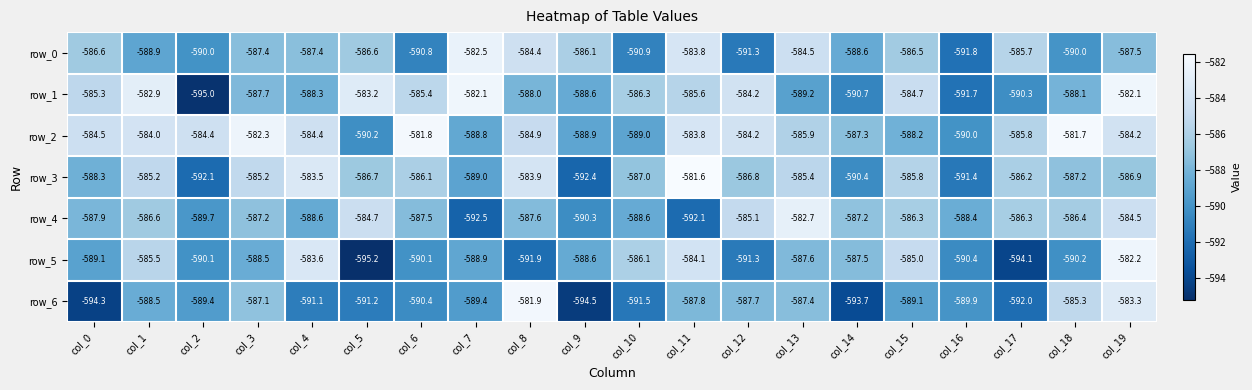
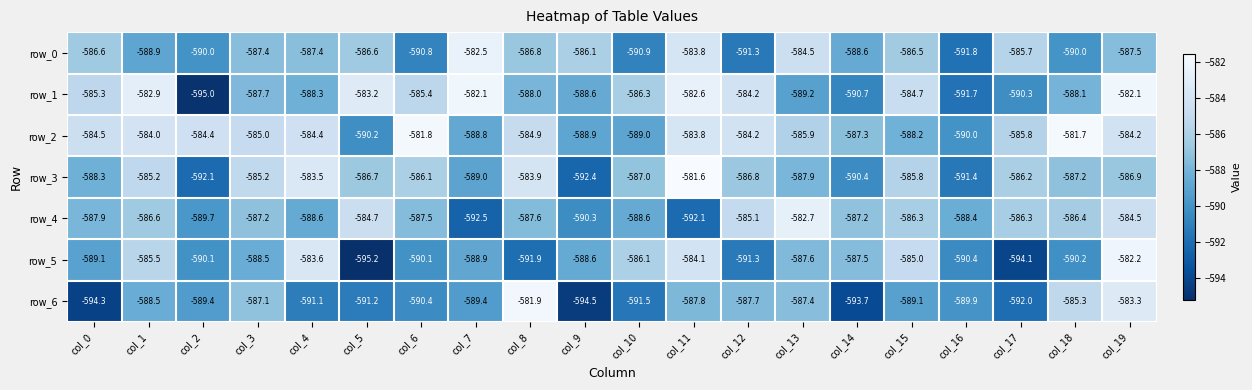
  {
    "row_0": {
      "col_0": -586.6,
      "col_1": -588.9,
      "col_2": -590.0,
      "col_3": -587.4,
      "col_4": -587.4,
      "col_5": -586.6,
      "col_6": -590.8,
      "col_7": -582.5,
-     "col_8": -584.4,
+     "col_8": -586.8,
      "col_9": -586.1,
      "col_10": -590.9,
      "col_11": -583.8,
      "col_12": -591.3,
      "col_13": -584.5,
      "col_14": -588.6,
      "col_15": -586.5,
      "col_16": -591.8,
      "col_17": -585.7,
      "col_18": -590.0,
      "col_19": -587.5
    },
    "row_1": {
      "col_0": -585.3,
      "col_1": -582.9,
      "col_2": -595.0,
      "col_3": -587.7,
      "col_4": -588.3,
      "col_5": -583.2,
      "col_6": -585.4,
      "col_7": -582.1,
      "col_8": -588.0,
      "col_9": -588.6,
      "col_10": -586.3,
-     "col_11": -585.6,
+     "col_11": -582.6,
      "col_12": -584.2,
      "col_13": -589.2,
      "col_14": -590.7,
      "col_15": -584.7,
      "col_16": -591.7,
      "col_17": -590.3,
      "col_18": -588.1,
      "col_19": -582.1
    },
    "row_2": {
      "col_0": -584.5,
      "col_1": -584.0,
      "col_2": -584.4,
-     "col_3": -582.3,
+     "col_3": -585.0,
      "col_4": -584.4,
      "col_5": -590.2,
      "col_6": -581.8,
      "col_7": -588.8,
      "col_8": -584.9,
      "col_9": -588.9,
      "col_10": -589.0,
      "col_11": -583.8,
      "col_12": -584.2,
      "col_13": -585.9,
      "col_14": -587.3,
      "col_15": -588.2,
      "col_16": -590.0,
      "col_17": -585.8,
      "col_18": -581.7,
      "col_19": -584.2
    },
    "row_3": {
      "col_0": -588.3,
      "col_1": -585.2,
      "col_2": -592.1,
      "col_3": -585.2,
      "col_4": -583.5,
      "col_5": -586.7,
      "col_6": -586.1,
      "col_7": -589.0,
      "col_8": -583.9,
      "col_9": -592.4,
      "col_10": -587.0,
      "col_11": -581.6,
      "col_12": -586.8,
-     "col_13": -585.4,
+     "col_13": -587.9,
      "col_14": -590.4,
      "col_15": -585.8,
      "col_16": -591.4,
      "col_17": -586.2,
      "col_18": -587.2,
      "col_19": -586.9
    },
    "row_4": {
      "col_0": -587.9,
      "col_1": -586.6,
      "col_2": -589.7,
      "col_3": -587.2,
      "col_4": -588.6,
      "col_5": -584.7,
      "col_6": -587.5,
      "col_7": -592.5,
      "col_8": -587.6,
      "col_9": -590.3,
      "col_10": -588.6,
      "col_11": -592.1,
      "col_12": -585.1,
      "col_13": -582.7,
      "col_14": -587.2,
      "col_15": -586.3,
      "col_16": -588.4,
      "col_17": -586.3,
      "col_18": -586.4,
      "col_19": -584.5
    },
    "row_5": {
      "col_0": -589.1,
      "col_1": -585.5,
      "col_2": -590.1,
      "col_3": -588.5,
      "col_4": -583.6,
      "col_5": -595.2,
      "col_6": -590.1,
      "col_7": -588.9,
      "col_8": -591.9,
      "col_9": -588.6,
      "col_10": -586.1,
      "col_11": -584.1,
      "col_12": -591.3,
      "col_13": -587.6,
      "col_14": -587.5,
      "col_15": -585.0,
      "col_16": -590.4,
      "col_17": -594.1,
      "col_18": -590.2,
      "col_19": -582.2
    },
    "row_6": {
      "col_0": -594.3,
      "col_1": -588.5,
      "col_2": -589.4,
      "col_3": -587.1,
      "col_4": -591.1,
      "col_5": -591.2,
      "col_6": -590.4,
      "col_7": -589.4,
      "col_8": -581.9,
      "col_9": -594.5,
      "col_10": -591.5,
      "col_11": -587.8,
      "col_12": -587.7,
      "col_13": -587.4,
      "col_14": -593.7,
      "col_15": -589.1,
      "col_16": -589.9,
      "col_17": -592.0,
      "col_18": -585.3,
      "col_19": -583.3
    }
  }
